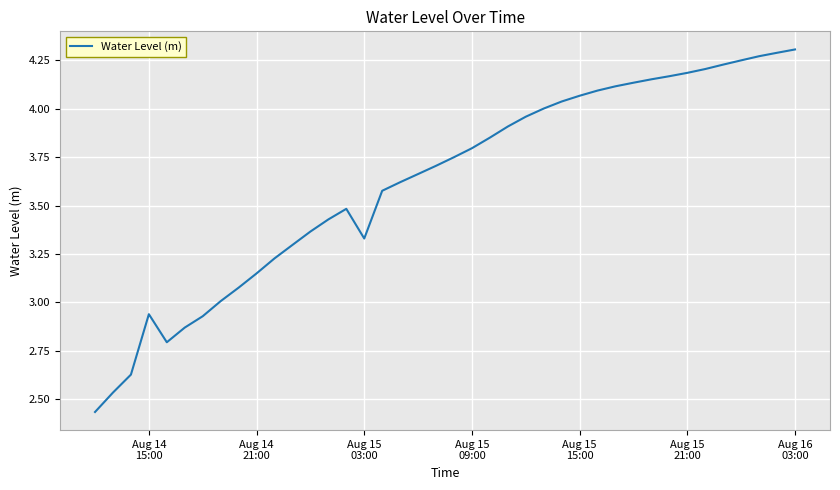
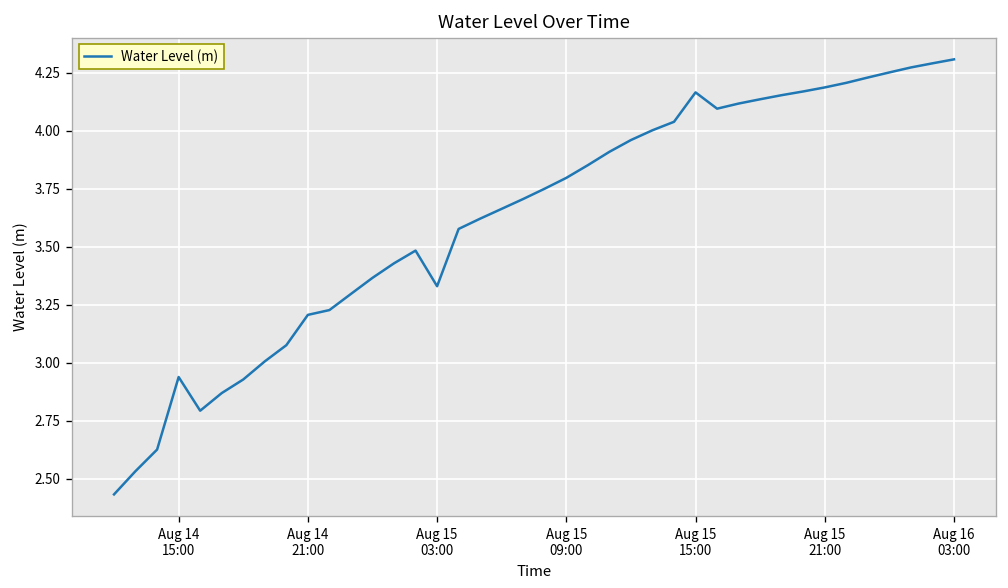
  {
    "Aug 14 15:00": 2.94,
-   "Aug 14 21:00": 3.15,
+   "Aug 14 21:00": 3.21,
    "Aug 15 03:00": 3.33,
    "Aug 15 09:00": 3.80,
-   "Aug 15 15:00": 4.07,
+   "Aug 15 15:00": 4.16,
    "Aug 15 21:00": 4.19,
    "Aug 16 03:00": 4.31
  }
